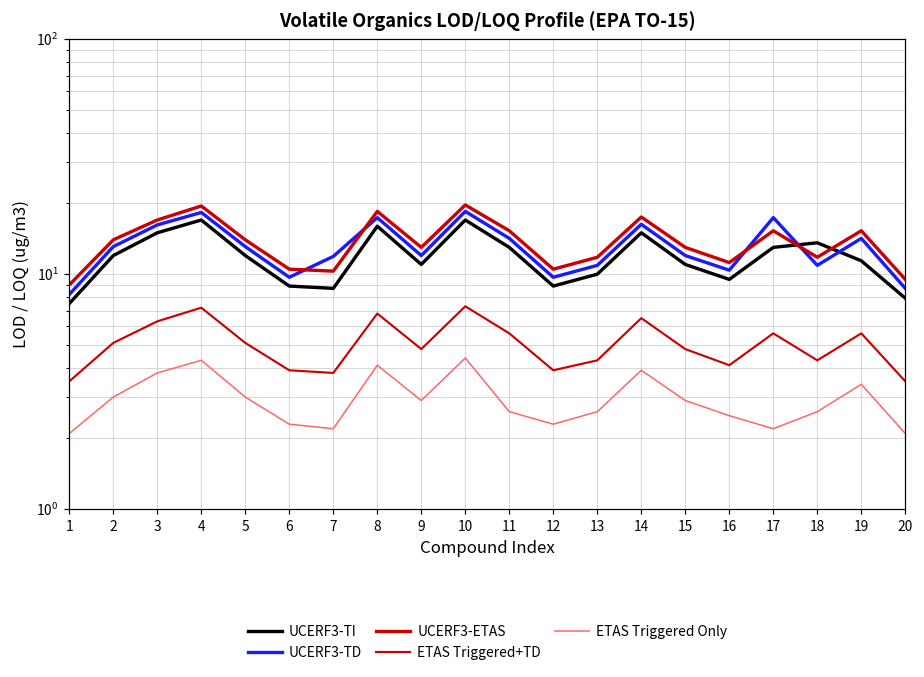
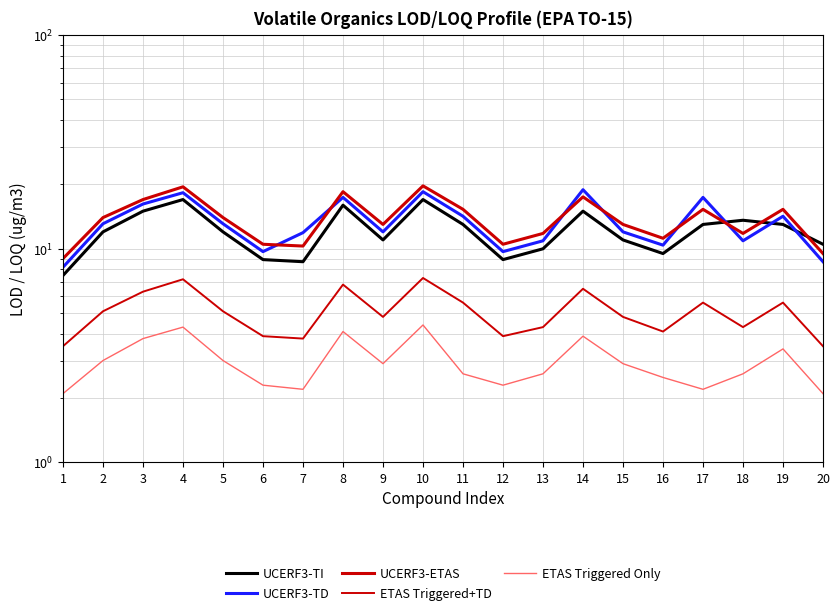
  {
    "UCERF3-TI": {
      "1": 7.5,
      "2": 12,
      "3": 15,
      "4": 17,
      "5": 12,
      "6": 8.9,
      "7": 8.7,
      "8": 16,
      "9": 11,
      "10": 17,
      "11": 13,
      "12": 8.9,
      "13": 10,
      "14": 15,
      "15": 11,
      "16": 10,
      "17": 13,
      "18": 14,
-     "19": 11,
-     "20": 7.9
+     "19": 13,
+     "20": 11
    },
    "UCERF3-TD": {
      "1": 8,
      "2": 13,
      "3": 16,
      "4": 18,
      "5": 13,
      "6": 10,
      "7": 12,
      "8": 17,
      "9": 12,
      "10": 19,
      "11": 14,
      "12": 10,
      "13": 11,
-     "14": 16,
+     "14": 19,
      "15": 12,
      "16": 10,
      "17": 17,
      "18": 11,
      "19": 14,
      "20": 8.7
    },
    "ETAS Triggered Only": {
      "1": 2.1,
      "2": 3.0,
      "3": 3.8,
      "4": 4.3,
      "5": 3.0,
      "6": 2.3,
      "7": 2.2,
      "8": 4.1,
      "9": 2.9,
      "10": 4.4,
      "11": 2.6,
      "12": 2.3,
      "13": 2.6,
      "14": 3.9,
      "15": 2.9,
      "16": 2.5,
      "17": 2.2,
      "18": 2.6,
      "19": 3.4,
      "20": 2.1
    }
  }
